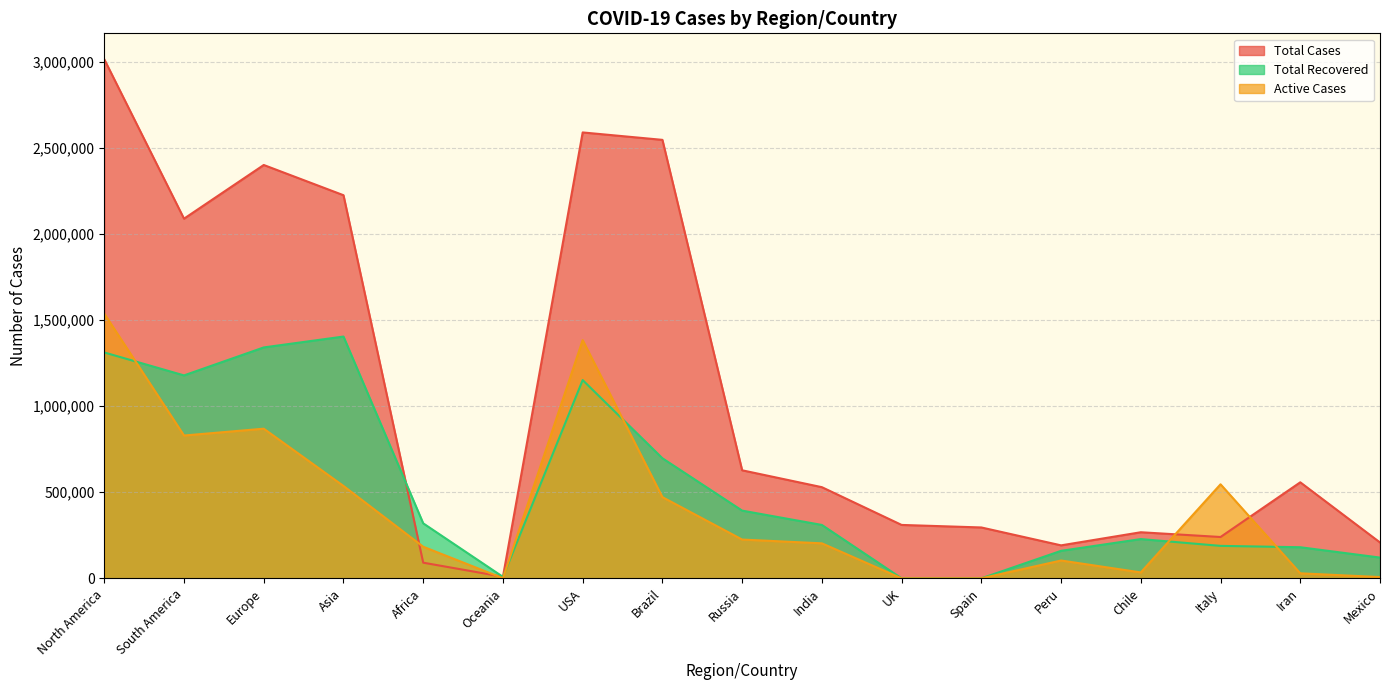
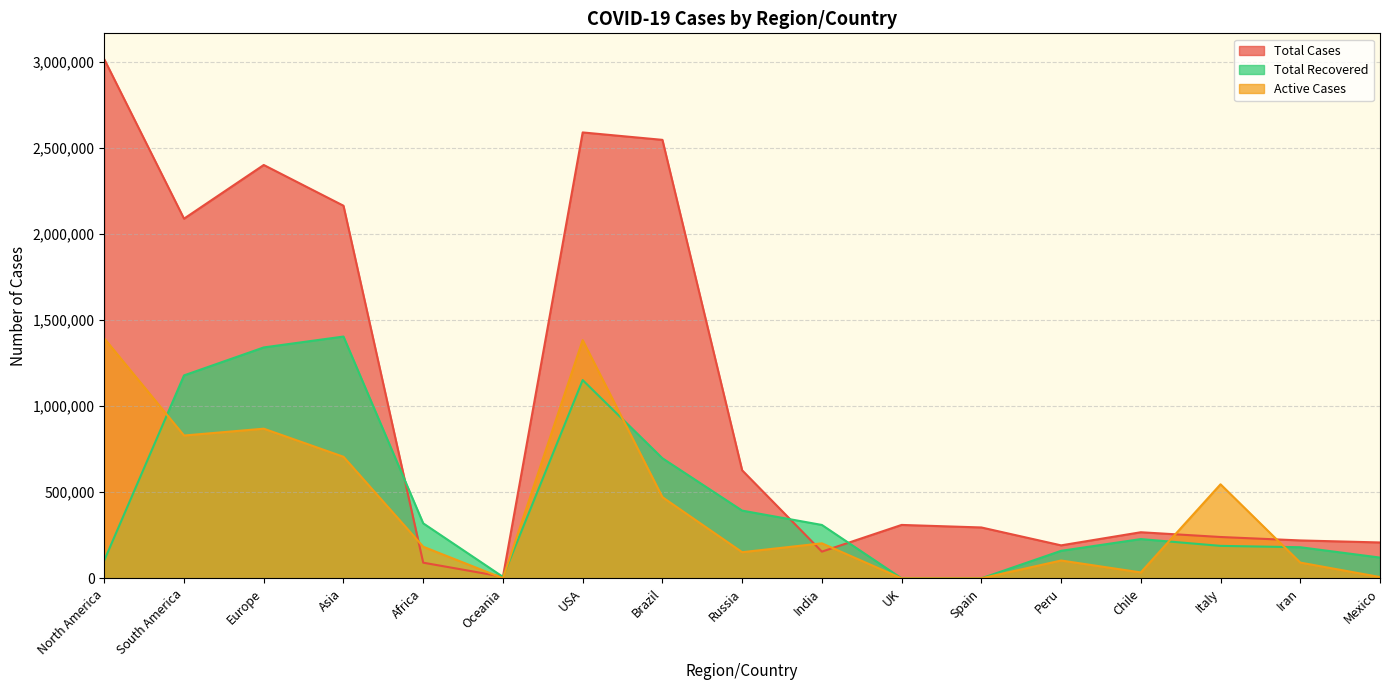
  {
    "Total Cases": {
      "North America": "3,020,000",
      "South America": "2,090,000",
      "Europe": "2,400,000",
-     "Asia": "2,230,000",
+     "Asia": "2,160,000",
      "Africa": "90,000",
      "USA": "2,590,000",
      "Brazil": "2,550,000",
      "Russia": "630,000",
-     "India": "530,000",
+     "India": "160,000",
      "UK": "310,000",
      "Spain": "300,000",
      "Peru": "190,000",
      "Chile": "270,000",
      "Italy": "240,000",
-     "Iran": "560,000",
+     "Iran": "220,000",
      "Mexico": "210,000"
    },
    "Total Recovered": {
-     "North America": "1,310,000",
+     "North America": "100,000",
      "South America": "1,180,000",
      "Europe": "1,340,000",
      "Asia": "1,400,000",
      "Africa": "320,000",
      "USA": "1,150,000",
      "Brazil": "700,000",
      "Russia": "390,000",
      "India": "310,000",
      "Peru": "160,000",
      "Chile": "230,000",
      "Italy": "190,000",
      "Iran": "180,000",
      "Mexico": "120,000"
    },
    "Active Cases": {
-     "North America": "1,540,000",
+     "North America": "1,390,000",
      "South America": "830,000",
      "Europe": "870,000",
-     "Asia": "540,000",
+     "Asia": "710,000",
      "Africa": "180,000",
      "USA": "1,380,000",
      "Brazil": "470,000",
-     "Russia": "230,000",
+     "Russia": "150,000",
      "India": "200,000",
      "Peru": "100,000",
      "Chile": "30,000",
      "Italy": "550,000",
-     "Iran": "30,000",
+     "Iran": "90,000",
      "Mexico": "10,000"
    }
  }
